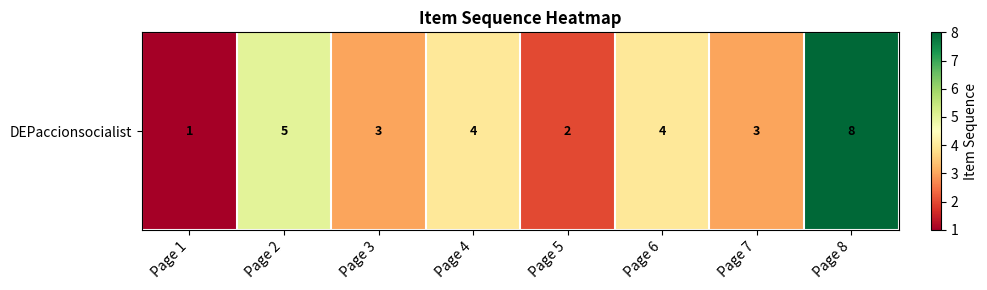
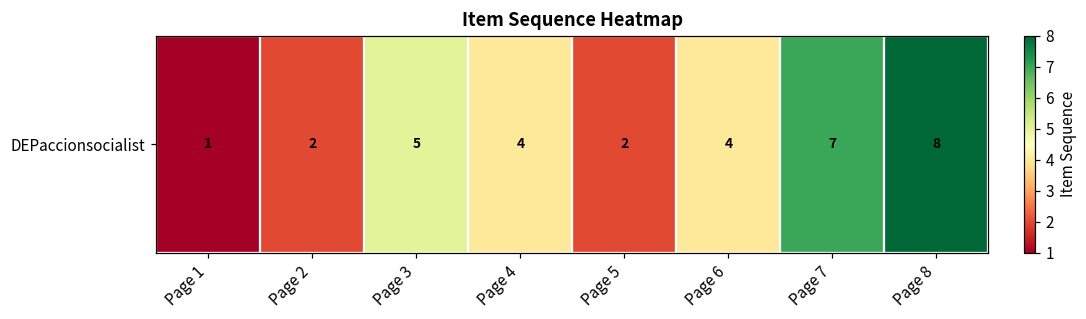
  {
    "DEPaccionsocialist": {
      "Page 1": 1,
-     "Page 2": 5,
-     "Page 3": 3,
+     "Page 2": 2,
+     "Page 3": 5,
      "Page 4": 4,
      "Page 5": 2,
      "Page 6": 4,
-     "Page 7": 3,
+     "Page 7": 7,
      "Page 8": 8
    }
  }
